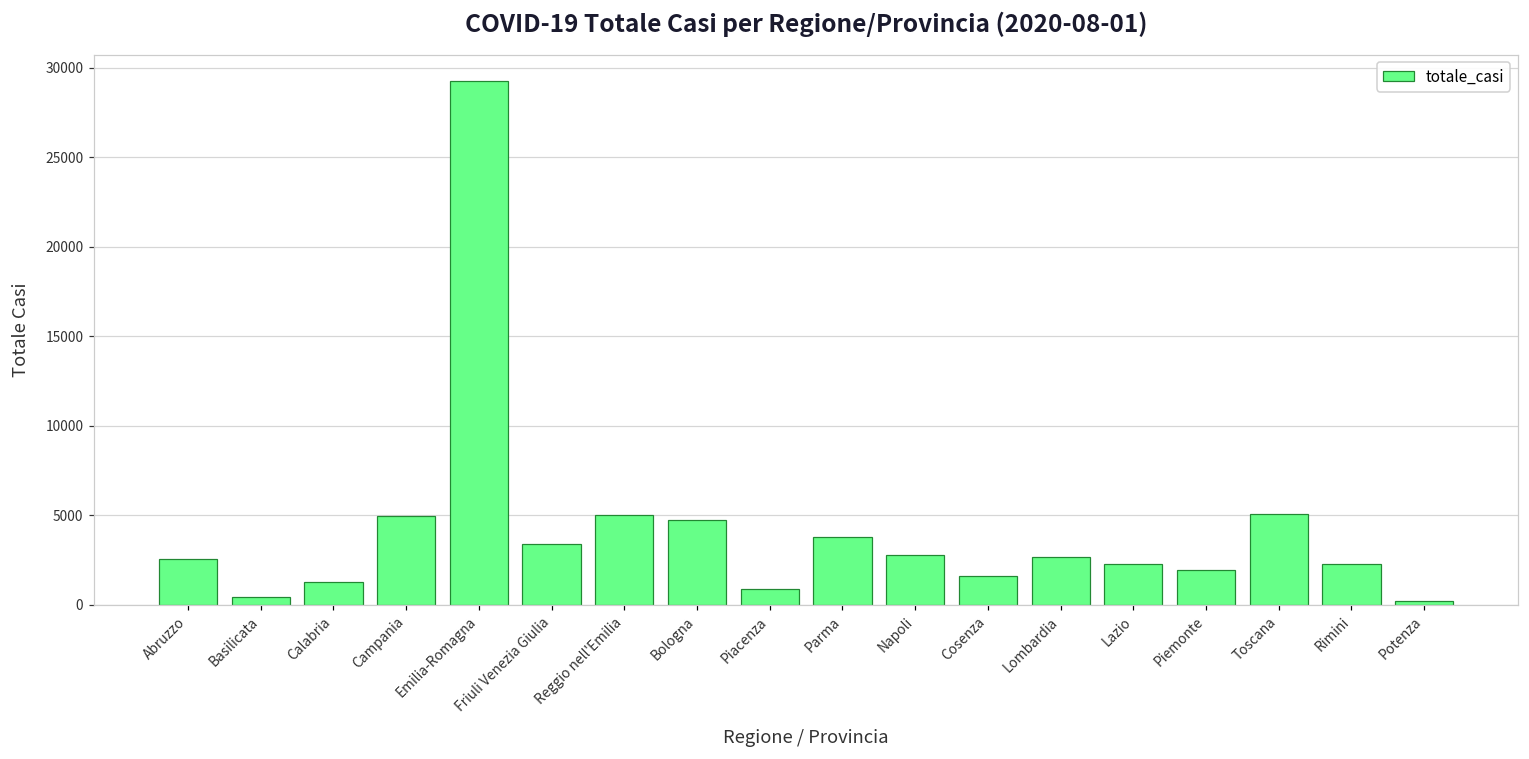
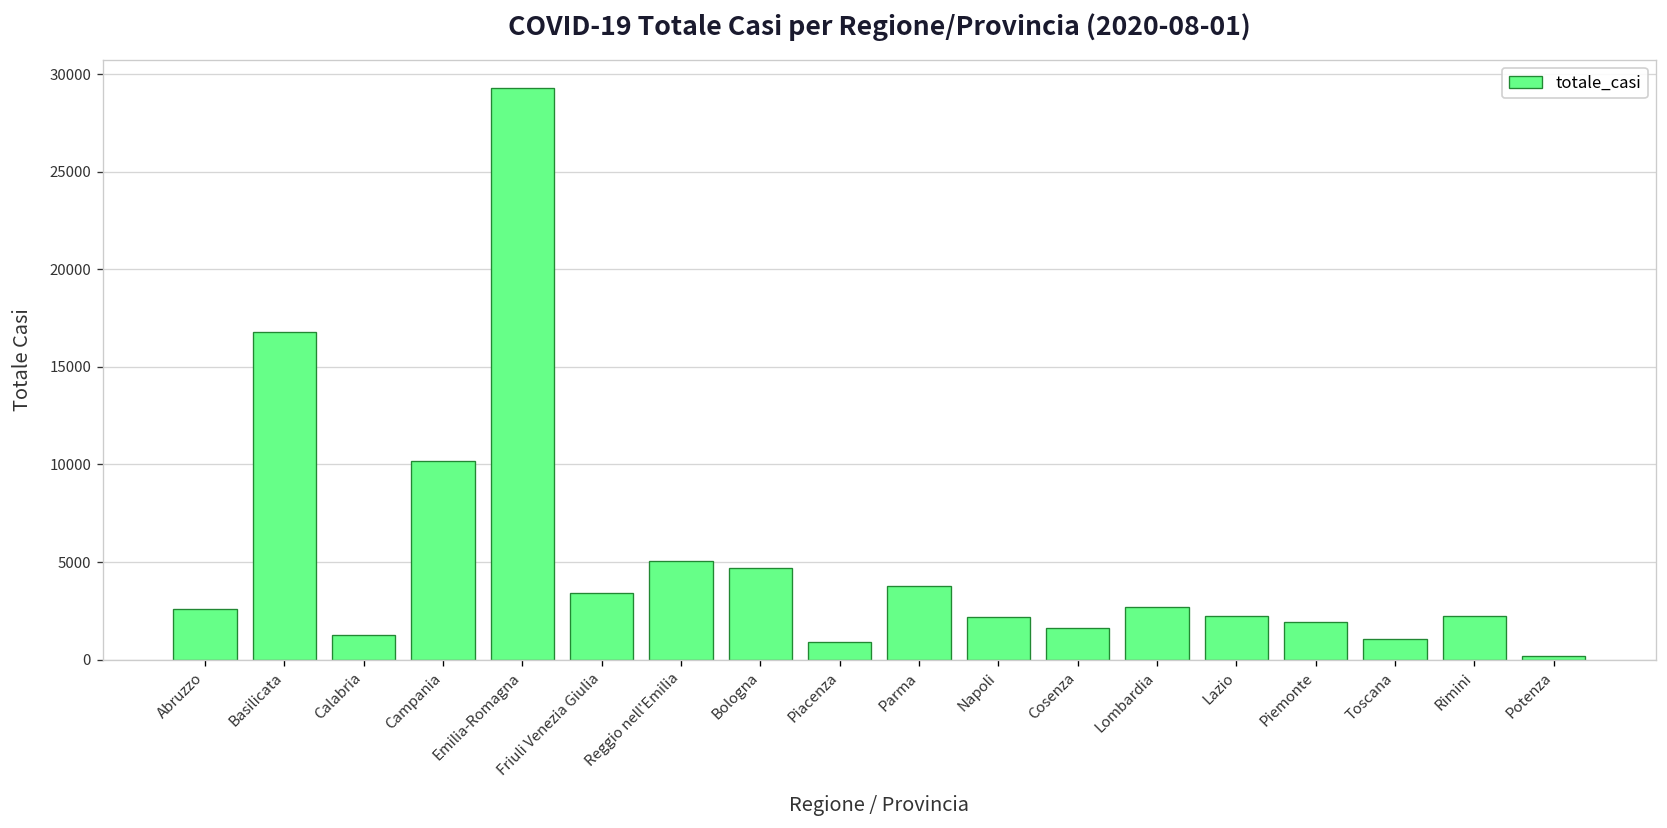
  {
    "Abruzzo": 2600,
-   "Basilicata": 500,
+   "Basilicata": 16800,
    "Calabria": 1300,
-   "Campania": 5000,
+   "Campania": 10200,
    "Emilia-Romagna": 29300,
    "Friuli Venezia Giulia": 3400,
    "Reggio nell'Emilia": 5000,
    "Bologna": 4700,
    "Piacenza": 900,
    "Parma": 3800,
-   "Napoli": 2800,
+   "Napoli": 2200,
    "Cosenza": 1600,
    "Lombardia": 2700,
    "Lazio": 2200,
    "Piemonte": 1900,
-   "Toscana": 5100,
+   "Toscana": 1000,
    "Rimini": 2300,
    "Potenza": 200
  }
